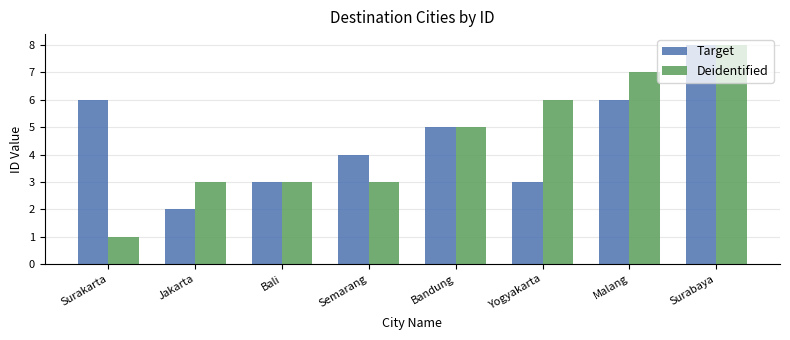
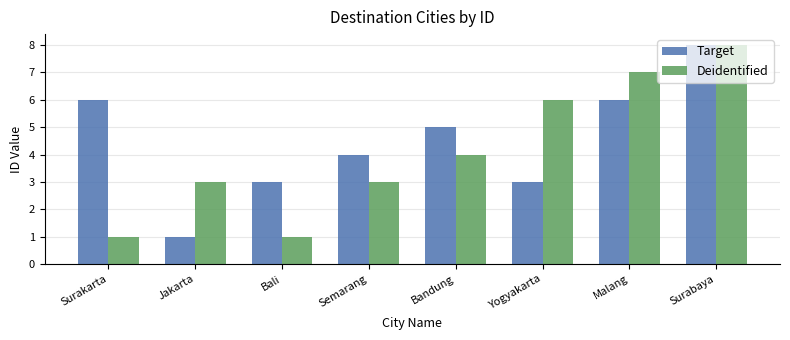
  {
    "Target": {
      "Surakarta": 6,
-     "Jakarta": 2,
+     "Jakarta": 1,
      "Bali": 3,
      "Semarang": 4,
      "Bandung": 5,
      "Yogyakarta": 3,
      "Malang": 6
    },
    "Deidentified": {
      "Surakarta": 1,
      "Jakarta": 3,
-     "Bali": 3,
+     "Bali": 1,
      "Semarang": 3,
-     "Bandung": 5,
+     "Bandung": 4,
      "Yogyakarta": 6,
      "Malang": 7
    }
  }
